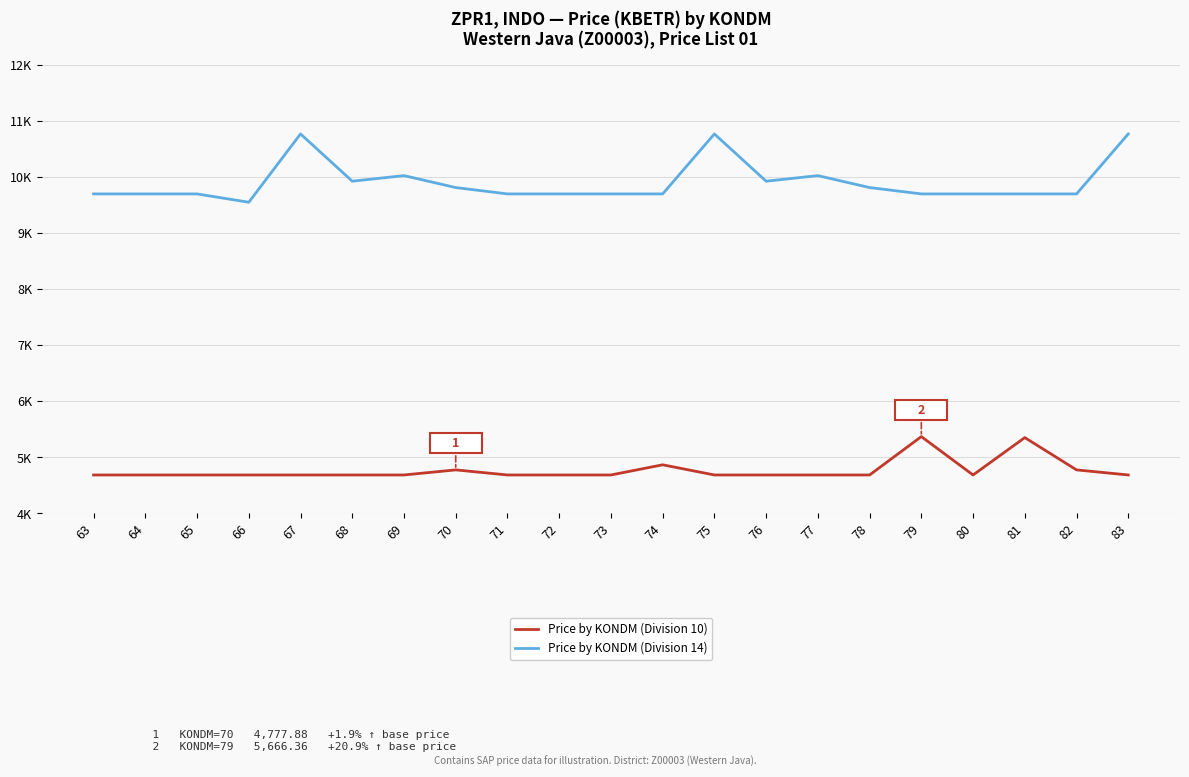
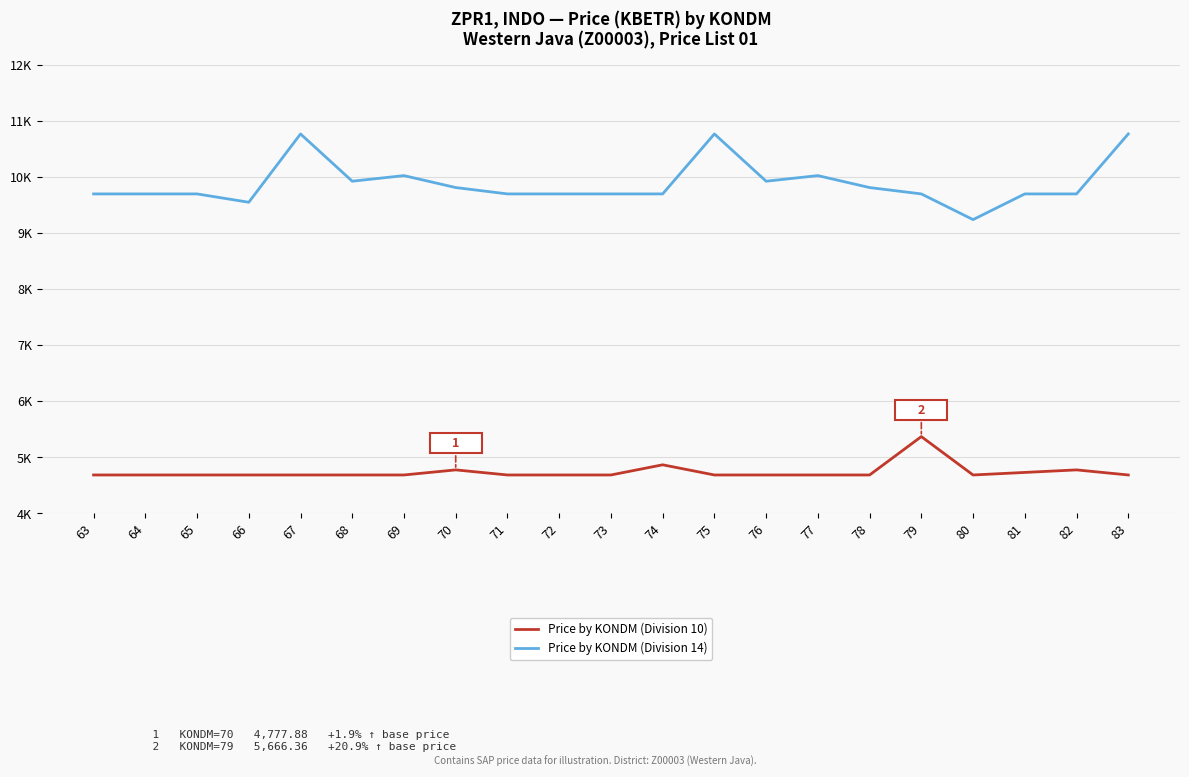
  {
    "Price by KONDM (Division 10)": {
      "63": 4700,
      "64": 4700,
      "65": 4700,
      "66": 4700,
      "67": 4700,
      "68": 4700,
      "69": 4700,
      "71": 4700,
      "72": 4700,
      "73": 4700,
      "74": 4900,
      "75": 4700,
      "76": 4700,
      "77": 4700,
      "78": 4700,
      "80": 4700,
-     "81": 5400,
+     "81": 4700,
      "82": 4800,
      "83": 4700
    },
    "Price by KONDM (Division 14)": {
      "63": 9700,
      "64": 9700,
      "65": 9700,
      "66": 9600,
      "67": 10800,
      "68": 9900,
      "69": 10000,
      "70": 9800,
      "71": 9700,
      "72": 9700,
      "73": 9700,
      "74": 9700,
      "75": 10800,
      "76": 9900,
      "77": 10000,
      "78": 9800,
      "79": 9700,
-     "80": 9700,
+     "80": 9200,
      "81": 9700,
      "82": 9700,
      "83": 10800
    }
  }
